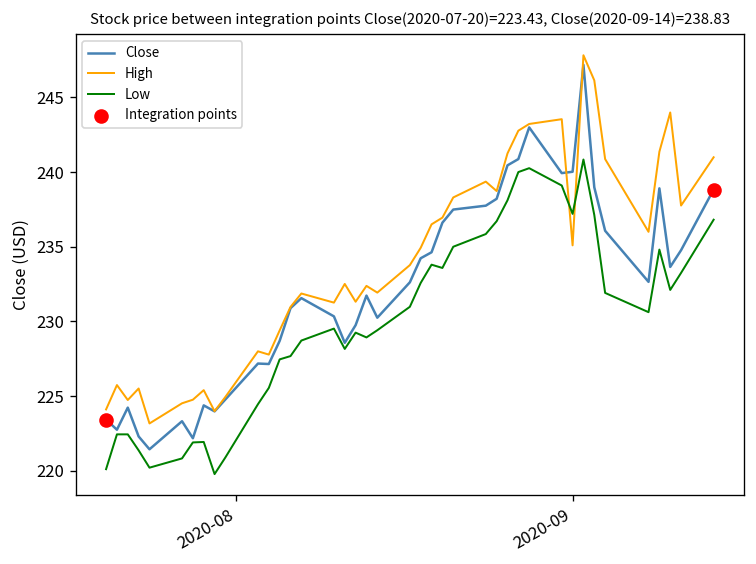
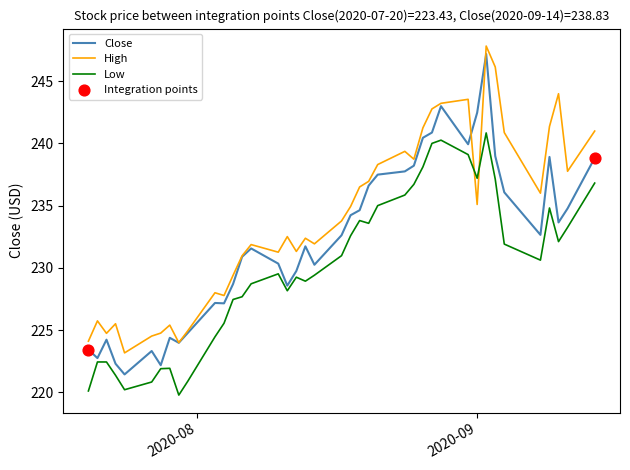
  {
    "Close": {
-     "2020-09": 240.0
+     "2020-09": 242.5
    },
    "High": {
      "2020-09": 235.1
    },
    "Low": {
      "2020-09": 237.2
    }
  }
